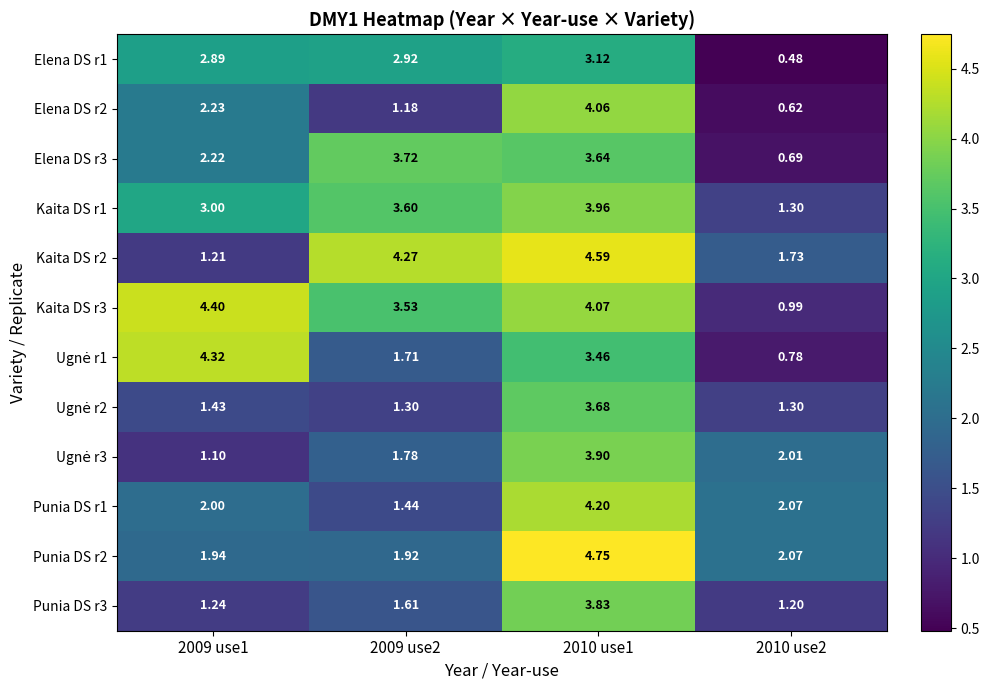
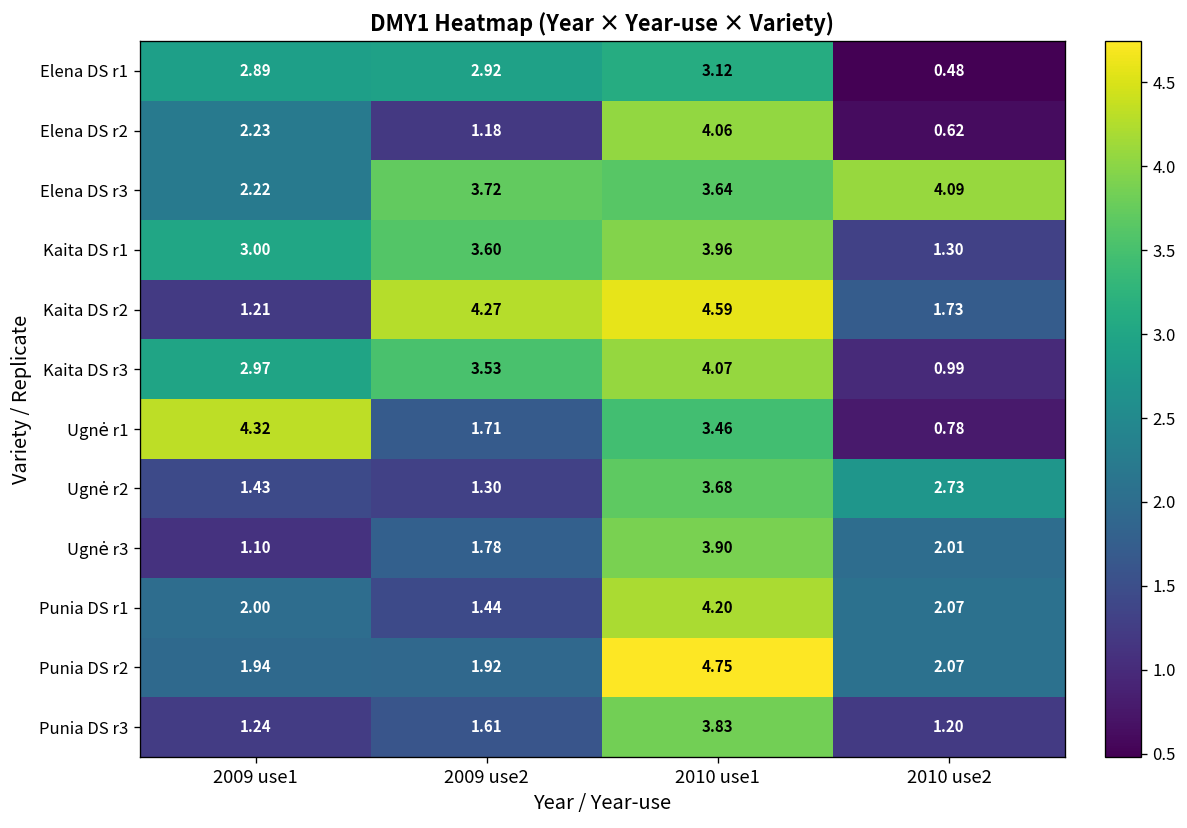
  {
    "Elena DS r1": {
      "2009 use1": 2.89,
      "2009 use2": 2.92,
      "2010 use1": 3.12,
      "2010 use2": 0.48
    },
    "Elena DS r2": {
      "2009 use1": 2.23,
      "2009 use2": 1.18,
      "2010 use1": 4.06,
      "2010 use2": 0.62
    },
    "Elena DS r3": {
      "2009 use1": 2.22,
      "2009 use2": 3.72,
      "2010 use1": 3.64,
-     "2010 use2": 0.69
+     "2010 use2": 4.09
    },
    "Kaita DS r1": {
      "2009 use1": 3.00,
      "2009 use2": 3.60,
      "2010 use1": 3.96,
      "2010 use2": 1.30
    },
    "Kaita DS r2": {
      "2009 use1": 1.21,
      "2009 use2": 4.27,
      "2010 use1": 4.59,
      "2010 use2": 1.73
    },
    "Kaita DS r3": {
-     "2009 use1": 4.40,
+     "2009 use1": 2.97,
      "2009 use2": 3.53,
      "2010 use1": 4.07,
      "2010 use2": 0.99
    },
    "Ugnė r1": {
      "2009 use1": 4.32,
      "2009 use2": 1.71,
      "2010 use1": 3.46,
      "2010 use2": 0.78
    },
    "Ugnė r2": {
      "2009 use1": 1.43,
      "2009 use2": 1.30,
      "2010 use1": 3.68,
-     "2010 use2": 1.30
+     "2010 use2": 2.73
    },
    "Ugnė r3": {
      "2009 use1": 1.10,
      "2009 use2": 1.78,
      "2010 use1": 3.90,
      "2010 use2": 2.01
    },
    "Punia DS r1": {
      "2009 use1": 2.00,
      "2009 use2": 1.44,
      "2010 use1": 4.20,
      "2010 use2": 2.07
    },
    "Punia DS r2": {
      "2009 use1": 1.94,
      "2009 use2": 1.92,
      "2010 use1": 4.75,
      "2010 use2": 2.07
    },
    "Punia DS r3": {
      "2009 use1": 1.24,
      "2009 use2": 1.61,
      "2010 use1": 3.83,
      "2010 use2": 1.20
    }
  }
